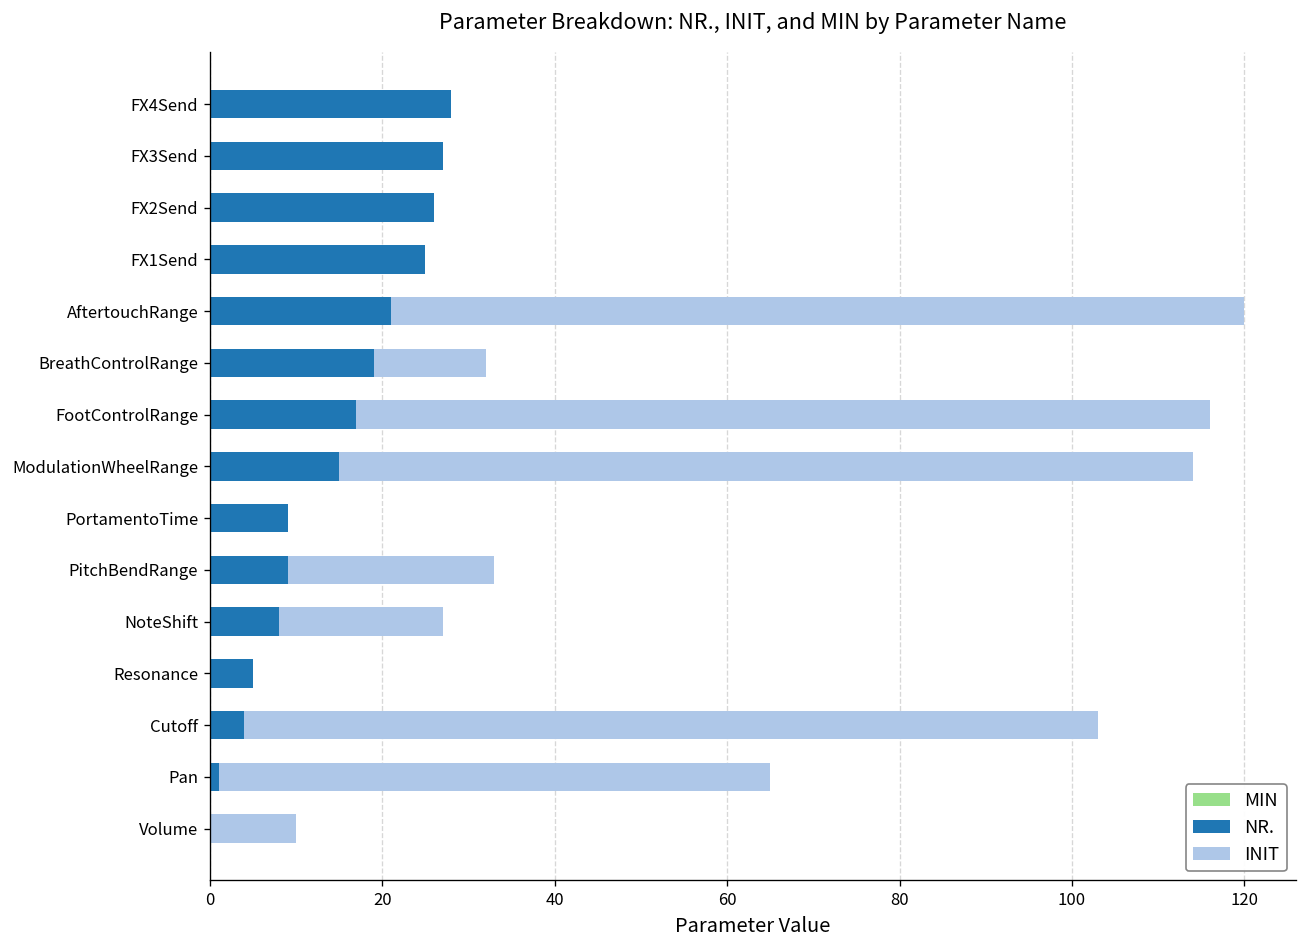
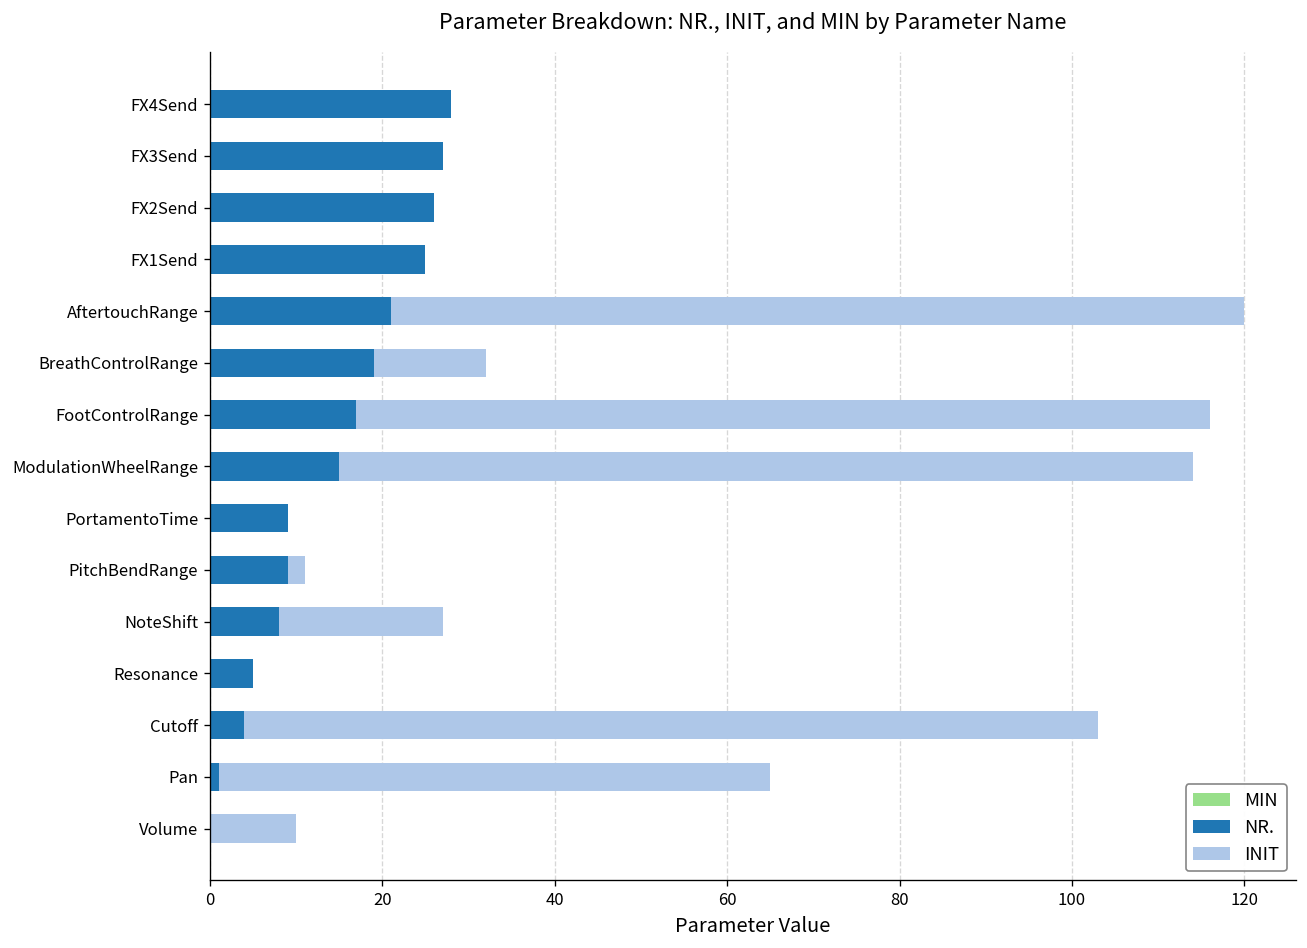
  {
    "MIN": {
      "FX4Send": 0,
      "FX3Send": 0,
      "FX2Send": 0,
      "FX1Send": 0,
      "AftertouchRange": 0,
      "BreathControlRange": 0,
      "FootControlRange": 0,
      "ModulationWheelRange": 0,
      "PortamentoTime": 0,
      "PitchBendRange": 0,
      "NoteShift": 0,
      "Resonance": 0,
      "Cutoff": 0,
      "Pan": 0,
      "Volume": 0
    },
    "NR.": {
      "FX4Send": 28,
      "FX3Send": 27,
      "FX2Send": 26,
      "FX1Send": 25,
      "AftertouchRange": 21,
      "BreathControlRange": 19,
      "FootControlRange": 17,
      "ModulationWheelRange": 15,
      "PortamentoTime": 9,
      "PitchBendRange": 9,
      "NoteShift": 8,
      "Resonance": 5,
      "Cutoff": 4,
      "Pan": 1,
      "Volume": 0
    },
    "INIT": {
      "FX4Send": 0,
      "FX3Send": 0,
      "FX2Send": 0,
      "FX1Send": 0,
      "AftertouchRange": 99,
      "BreathControlRange": 13,
      "FootControlRange": 99,
      "ModulationWheelRange": 99,
      "PortamentoTime": 0,
-     "PitchBendRange": 24,
+     "PitchBendRange": 2,
      "NoteShift": 19,
      "Resonance": 0,
      "Cutoff": 99,
      "Pan": 64,
      "Volume": 10
    }
  }
